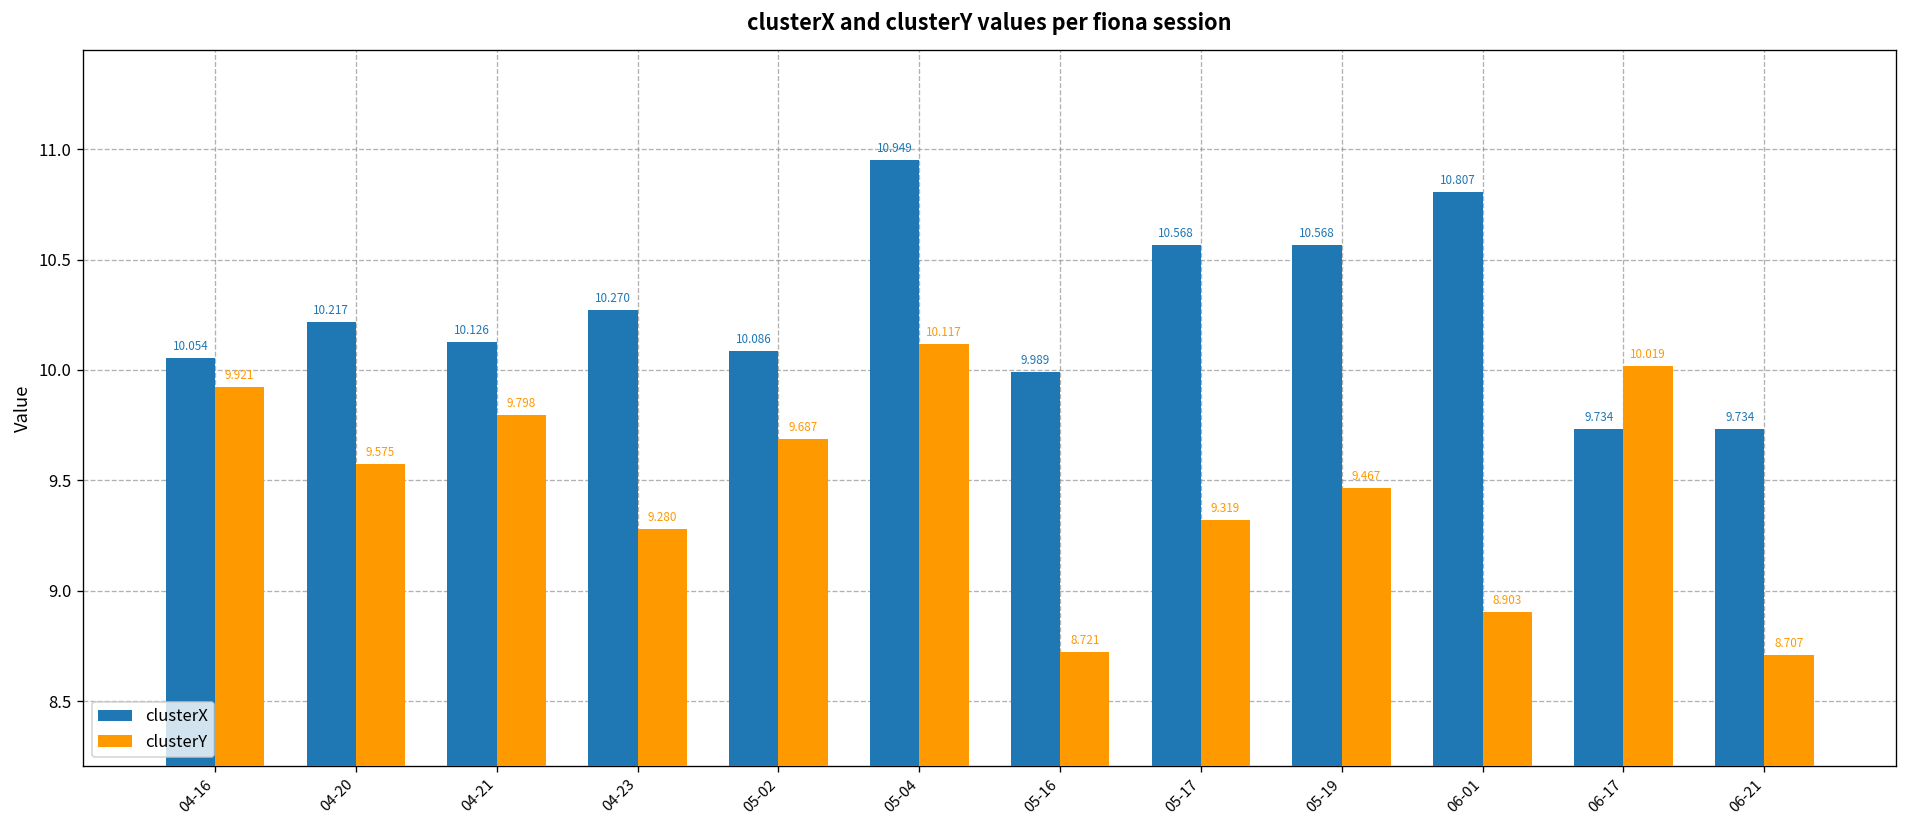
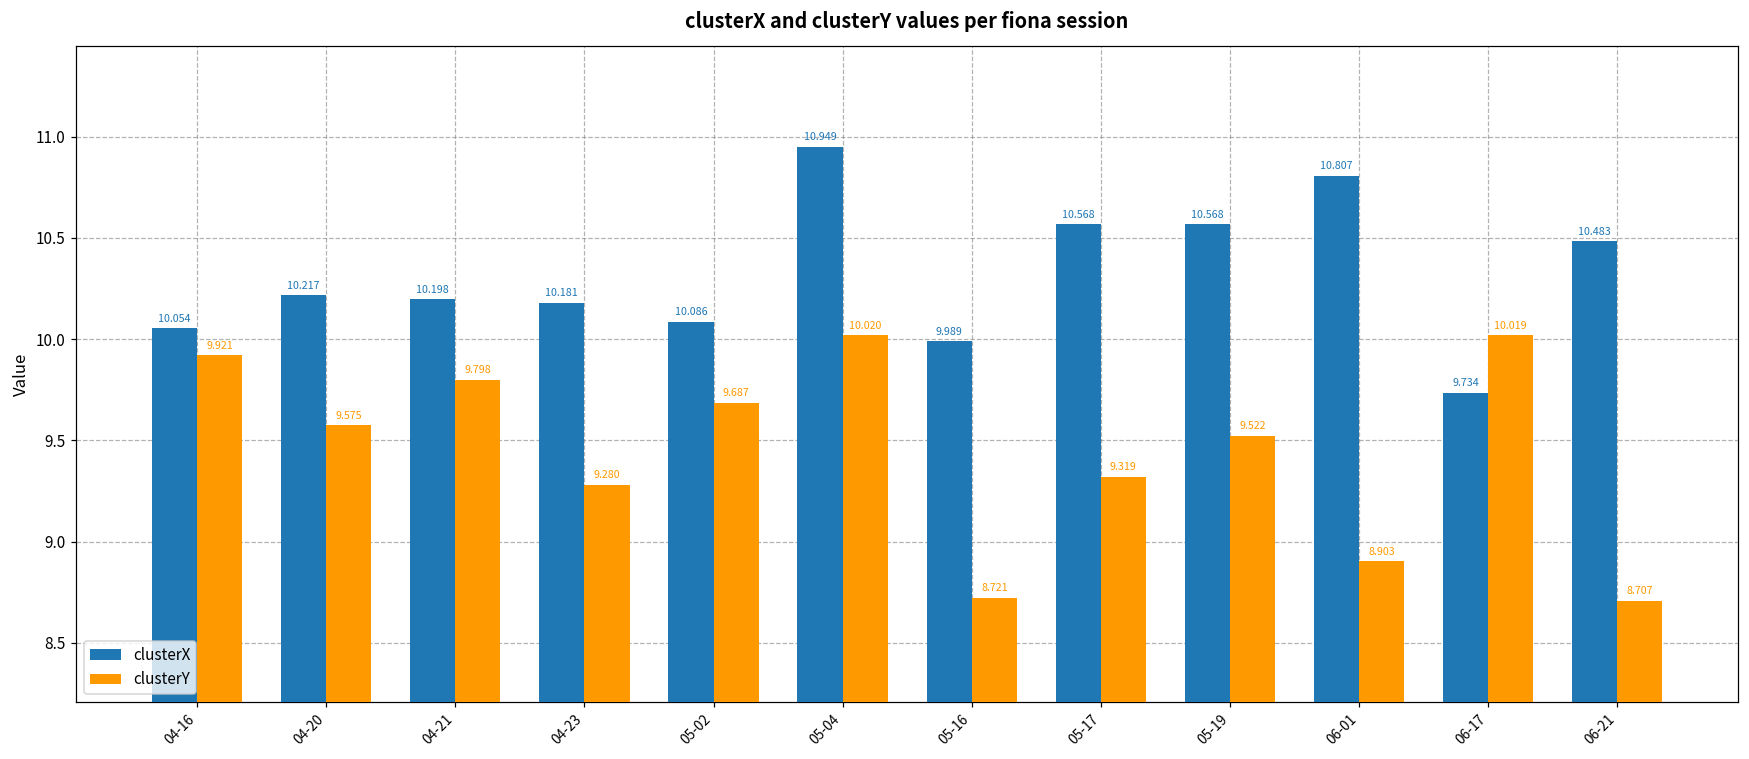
  {
    "clusterX": {
      "04-16": 10.054,
      "04-20": 10.217,
-     "04-21": 10.126,
-     "04-23": 10.270,
+     "04-21": 10.198,
+     "04-23": 10.181,
      "05-02": 10.086,
      "05-04": 10.949,
      "05-16": 9.989,
      "05-17": 10.568,
      "05-19": 10.568,
      "06-01": 10.807,
      "06-17": 9.734,
-     "06-21": 9.734
+     "06-21": 10.483
    },
    "clusterY": {
      "04-16": 9.921,
      "04-20": 9.575,
      "04-21": 9.798,
      "04-23": 9.280,
      "05-02": 9.687,
-     "05-04": 10.117,
+     "05-04": 10.020,
      "05-16": 8.721,
      "05-17": 9.319,
-     "05-19": 9.467,
+     "05-19": 9.522,
      "06-01": 8.903,
      "06-17": 10.019,
      "06-21": 8.707
    }
  }
